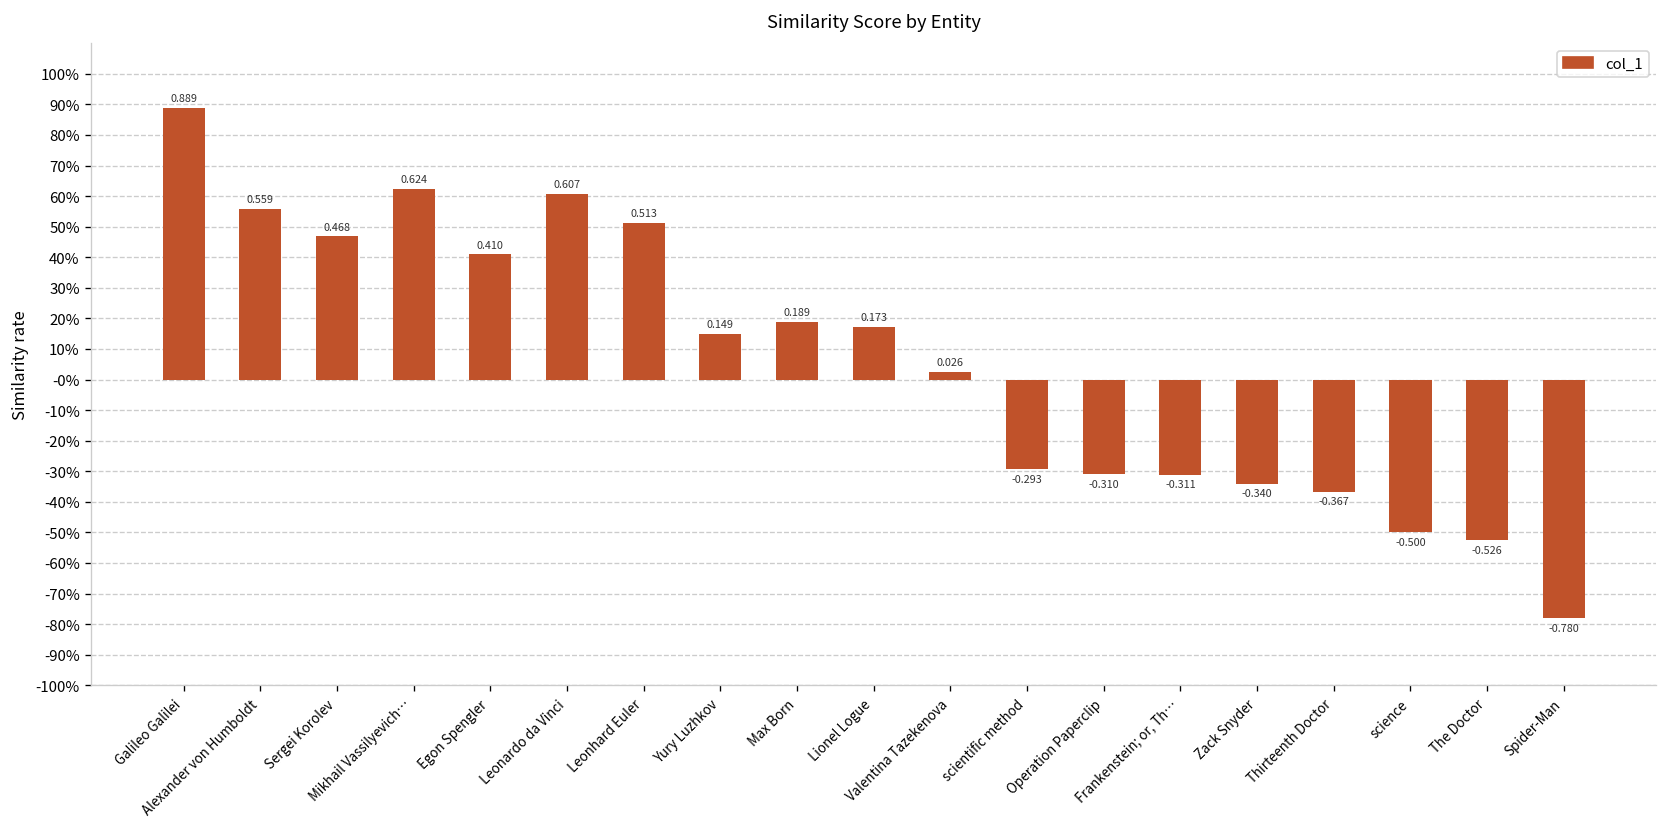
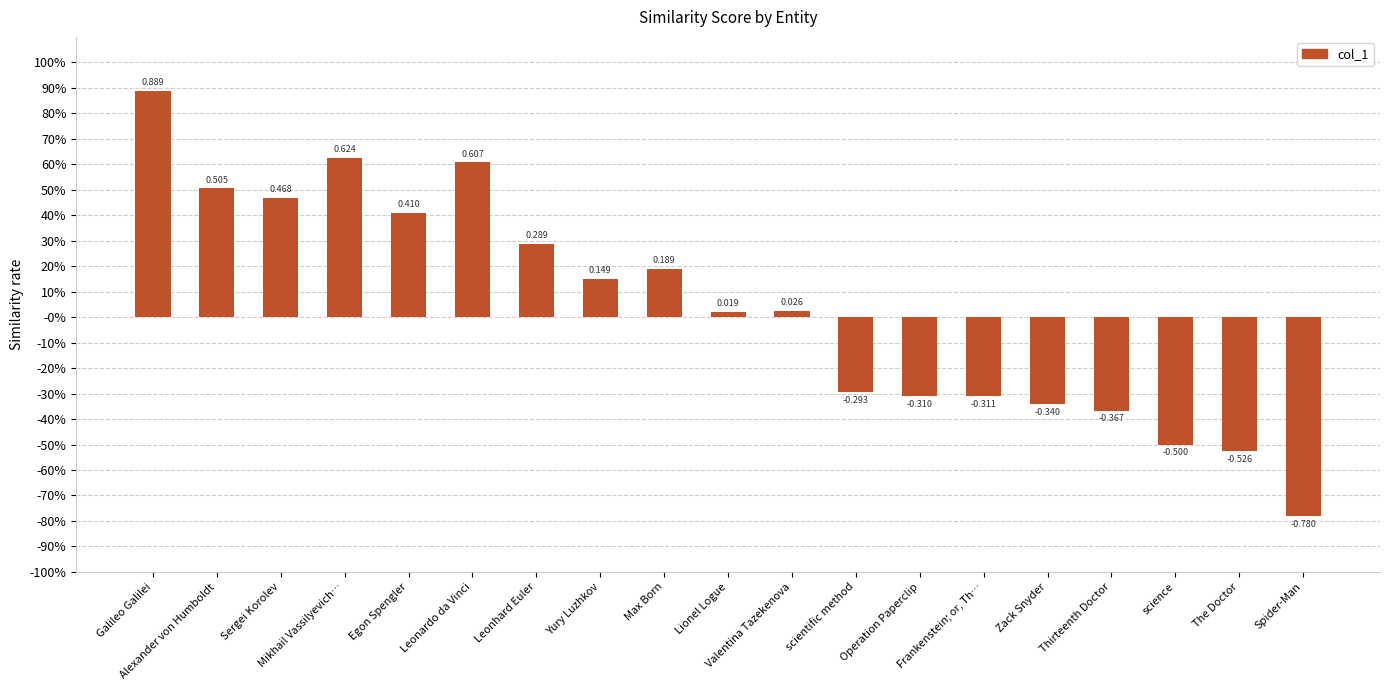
  {
    "Galileo Galilei": 0.889,
-   "Alexander von Humboldt": 0.559,
+   "Alexander von Humboldt": 0.505,
    "Sergei Korolev": 0.468,
    "Mikhail Vassilyevich…": 0.624,
    "Egon Spengler": 0.410,
    "Leonardo da Vinci": 0.607,
-   "Leonhard Euler": 0.513,
+   "Leonhard Euler": 0.289,
    "Yury Luzhkov": 0.149,
    "Max Born": 0.189,
-   "Lionel Logue": 0.173,
+   "Lionel Logue": 0.019,
    "Valentina Tazekenova": 0.026,
    "scientific method": -0.293,
    "Operation Paperclip": -0.310,
    "Frankenstein; or, Th…": -0.311,
    "Zack Snyder": -0.340,
    "Thirteenth Doctor": -0.367,
    "science": -0.500,
    "The Doctor": -0.526,
    "Spider-Man": -0.780
  }
